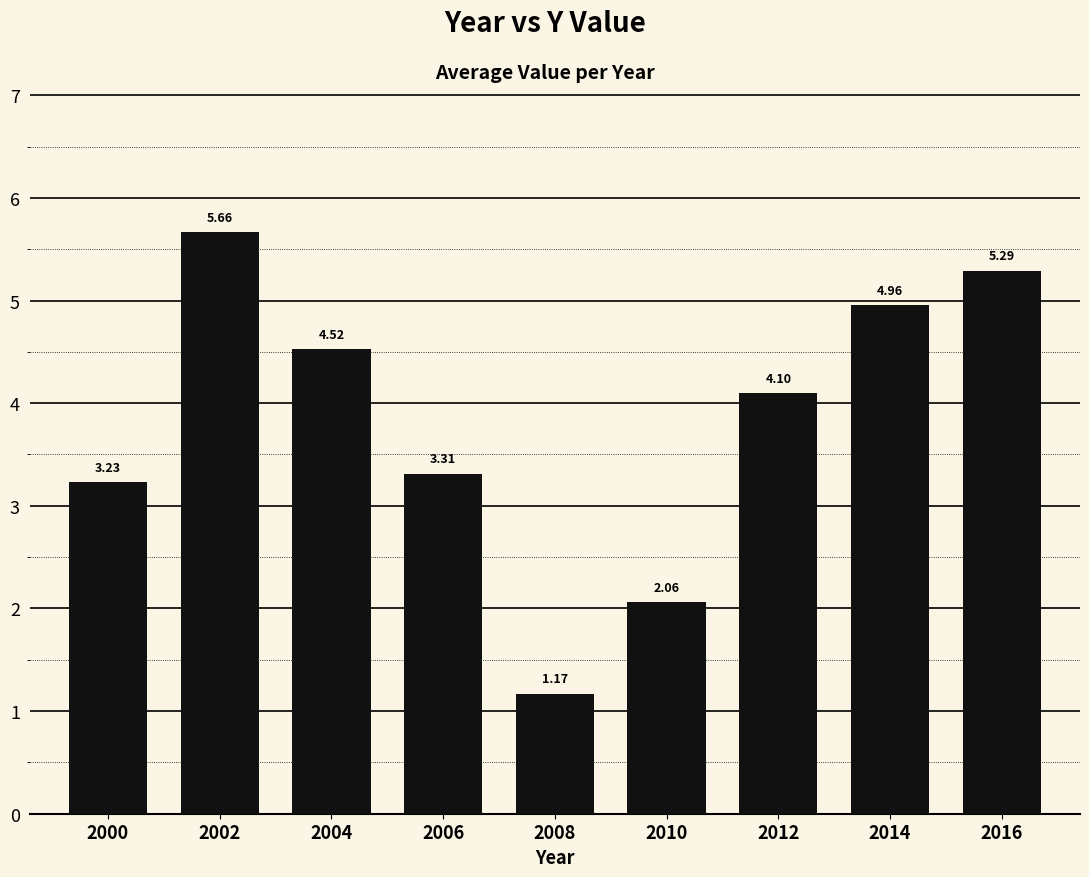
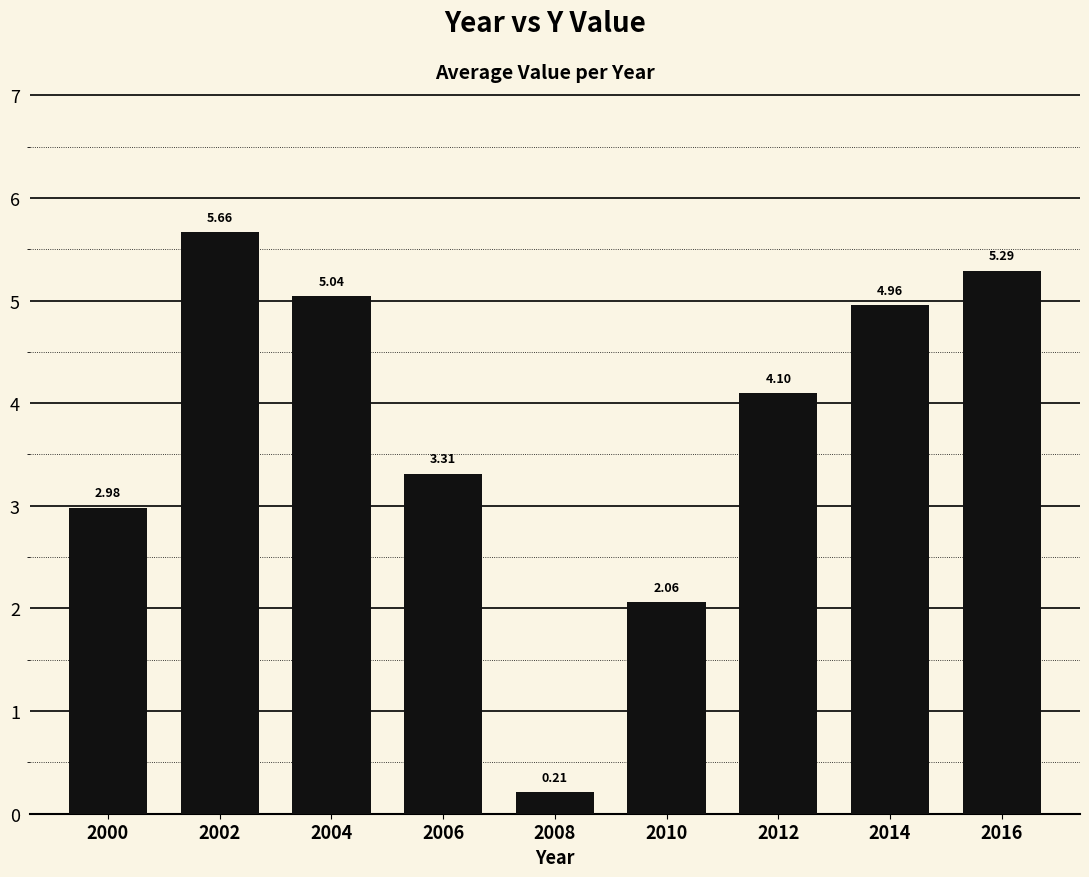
  {
-   "2000": 3.23,
+   "2000": 2.98,
    "2002": 5.66,
-   "2004": 4.52,
+   "2004": 5.04,
    "2006": 3.31,
-   "2008": 1.17,
+   "2008": 0.21,
    "2010": 2.06,
    "2012": 4.10,
    "2014": 4.96,
    "2016": 5.29
  }
